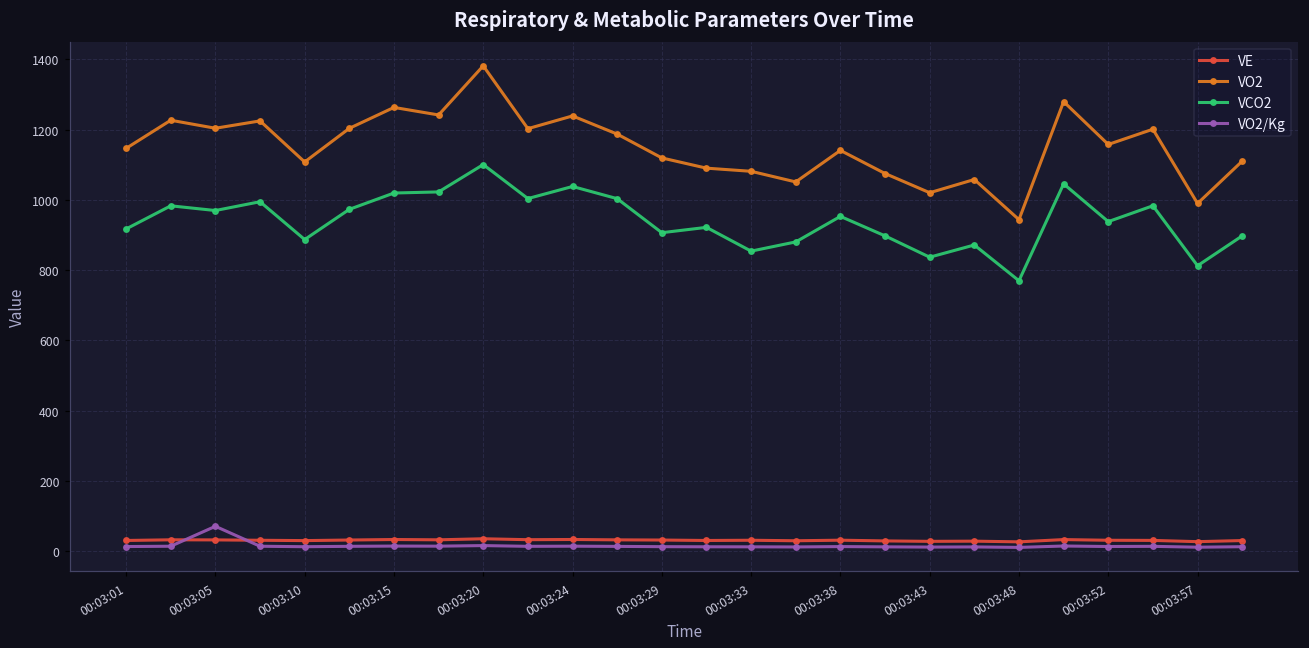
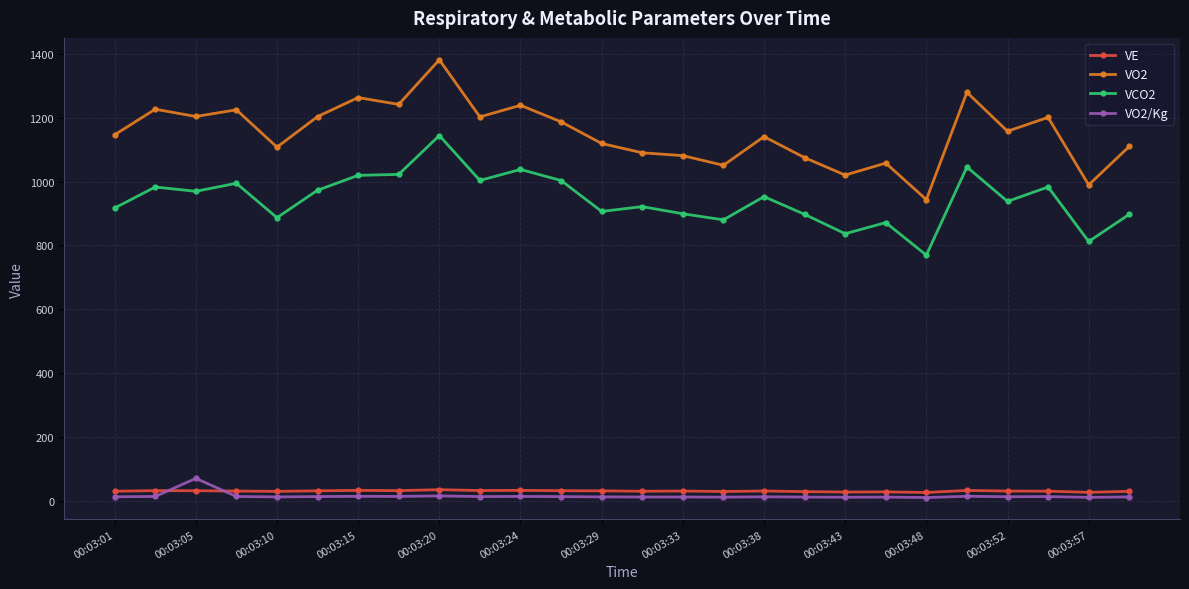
  {
    "VCO2": {
      "00:03:01": 920,
      "00:03:05": 970,
      "00:03:10": 890,
      "00:03:15": 1020,
-     "00:03:20": 1100,
+     "00:03:20": 1140,
      "00:03:24": 1040,
      "00:03:29": 910,
-     "00:03:33": 850,
+     "00:03:33": 900,
      "00:03:38": 950,
      "00:03:43": 840,
      "00:03:48": 770,
      "00:03:52": 940,
      "00:03:57": 810
    },
    "VO2/Kg": {
      "00:03:01": 10,
      "00:03:05": 70,
      "00:03:10": 10,
      "00:03:15": 10,
      "00:03:20": 20,
      "00:03:24": 10,
      "00:03:29": 10,
      "00:03:33": 10,
      "00:03:38": 10,
      "00:03:43": 10,
      "00:03:48": 10,
      "00:03:52": 10,
      "00:03:57": 10
    }
  }
